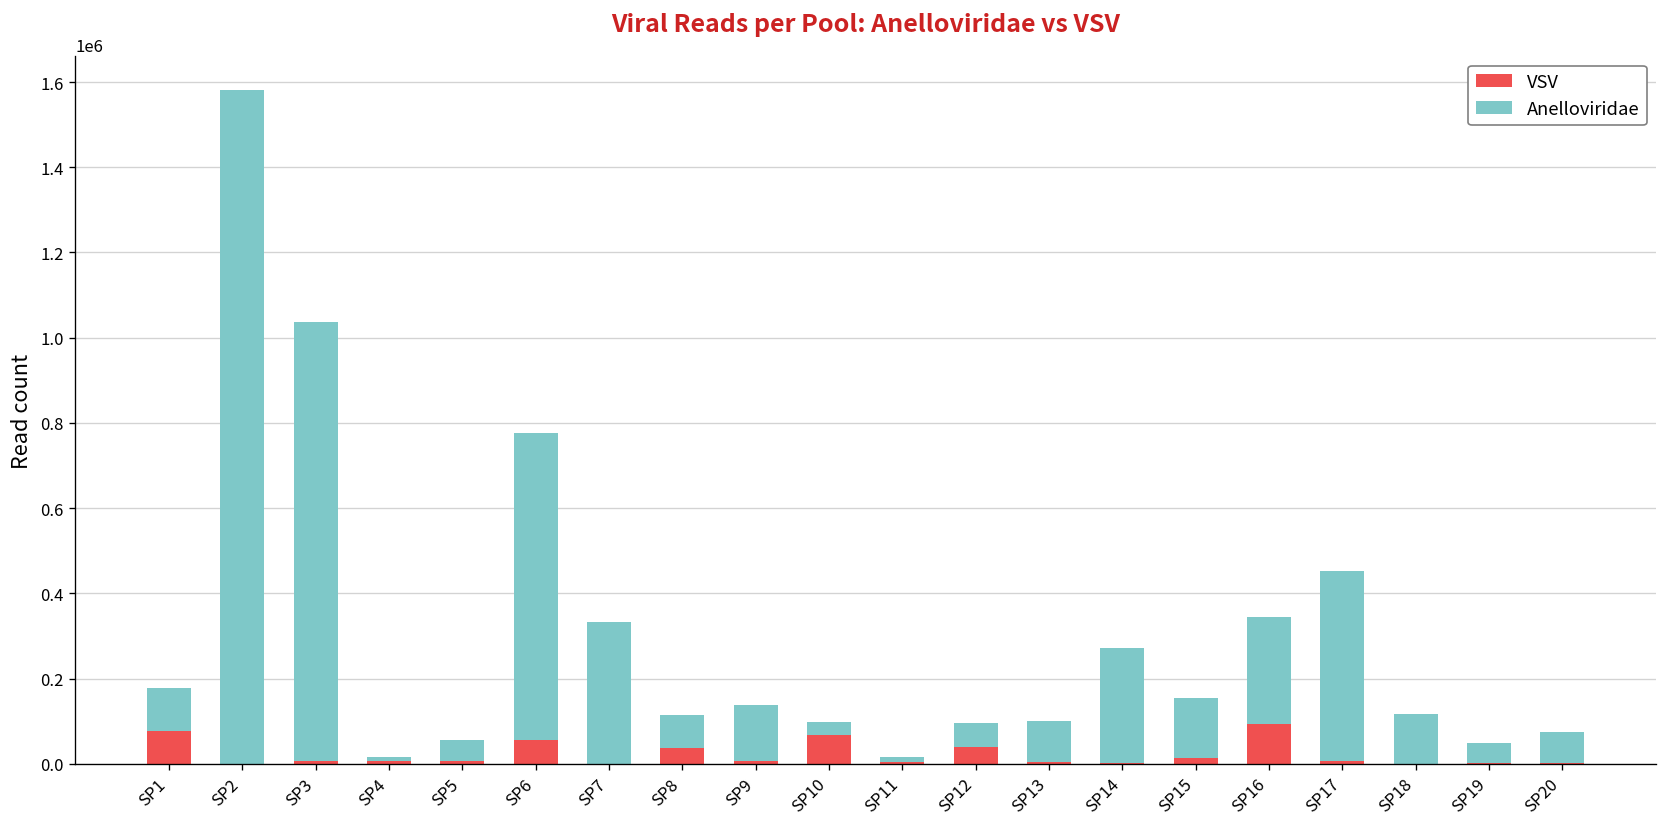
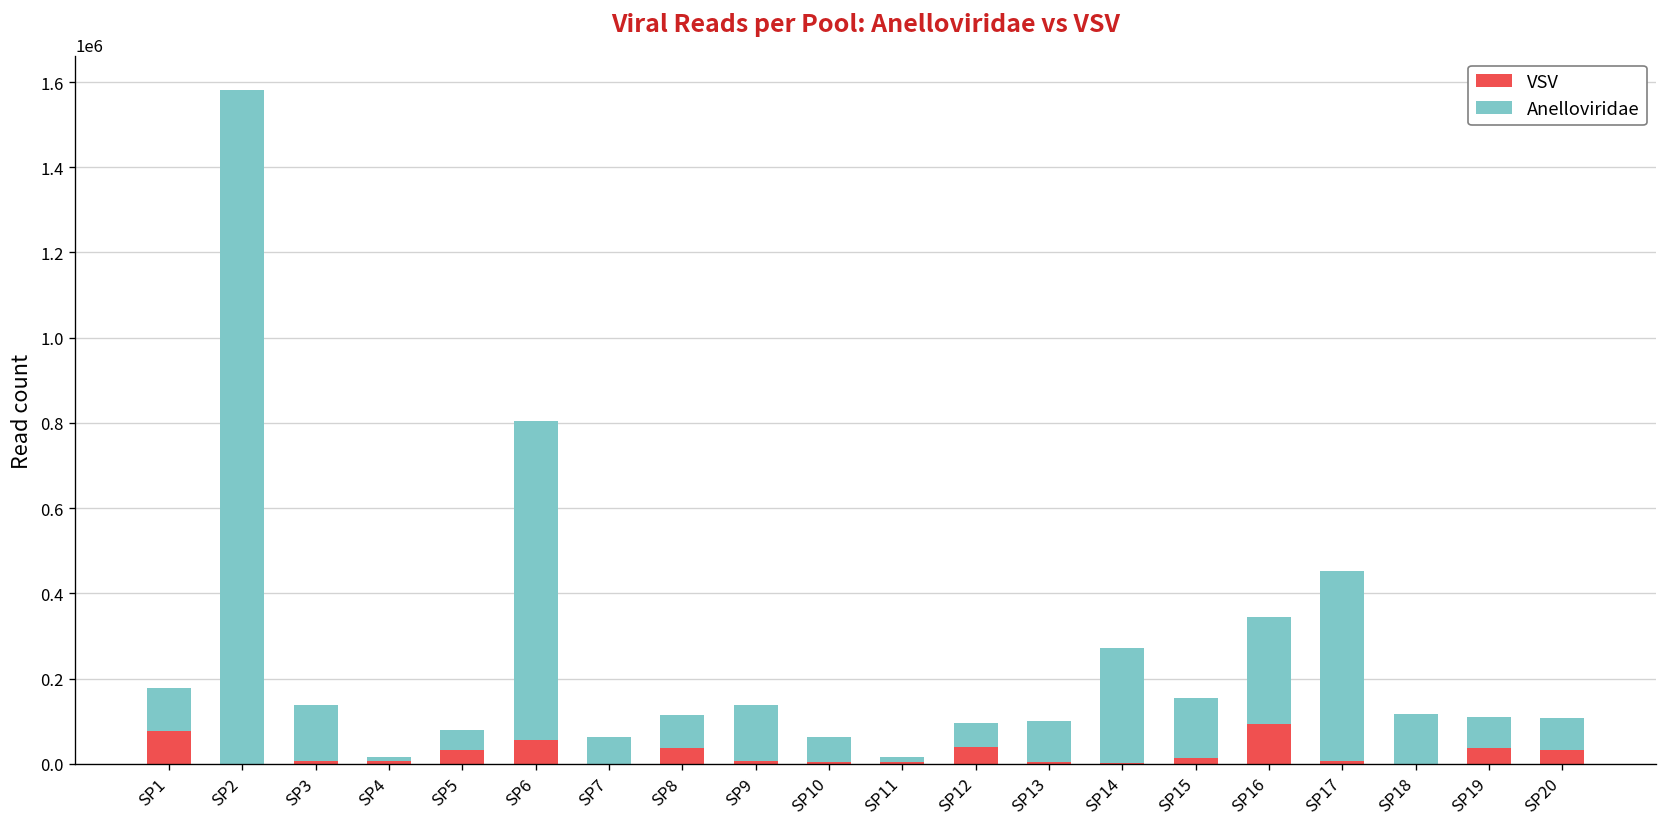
  {
    "VSV": {
      "SP1": 80000,
-     "SP5": 10000,
+     "SP5": 30000,
      "SP6": 60000,
      "SP8": 40000,
      "SP9": 10000,
-     "SP10": 70000,
+     "SP10": 10000,
      "SP12": 40000,
      "SP15": 10000,
      "SP16": 90000,
-     "SP19": 0,
-     "SP20": 0
+     "SP19": 40000,
+     "SP20": 30000
    },
    "Anelloviridae": {
      "SP1": 100000,
      "SP2": 1580000,
-     "SP3": 1030000,
+     "SP3": 130000,
      "SP4": 10000,
      "SP5": 50000,
-     "SP6": 720000,
-     "SP7": 330000,
+     "SP6": 750000,
+     "SP7": 60000,
      "SP8": 80000,
      "SP9": 130000,
-     "SP10": 30000,
+     "SP10": 60000,
      "SP11": 10000,
      "SP12": 60000,
      "SP13": 100000,
      "SP14": 270000,
      "SP15": 140000,
      "SP16": 250000,
      "SP17": 450000,
      "SP18": 120000,
-     "SP19": 50000,
+     "SP19": 70000,
      "SP20": 70000
    }
  }
